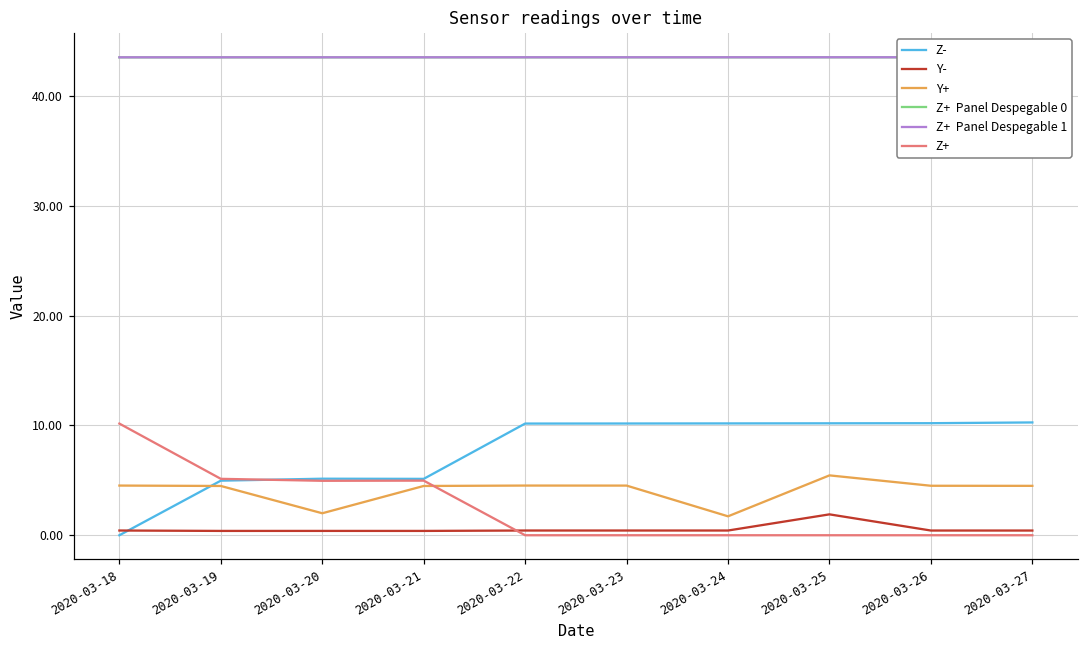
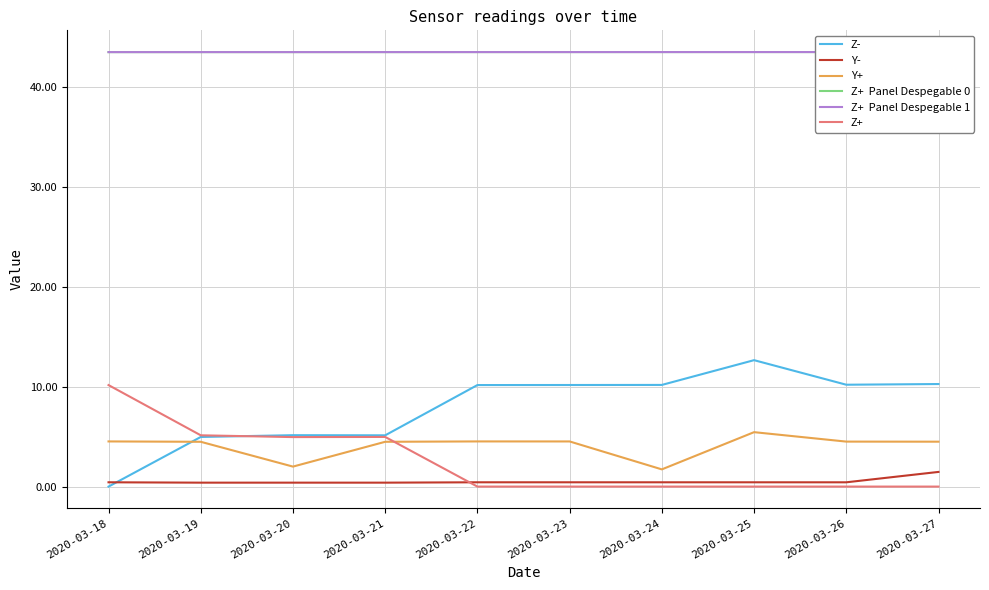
  {
    "Z-": {
      "2020-03-18": 0,
      "2020-03-22": 10,
      "2020-03-23": 10,
      "2020-03-24": 10,
-     "2020-03-25": 10,
+     "2020-03-25": 13,
      "2020-03-26": 10,
      "2020-03-27": 10
    },
    "Y-": {
      "2020-03-18": 0,
      "2020-03-19": 0,
      "2020-03-20": 0,
      "2020-03-21": 0,
      "2020-03-22": 0,
      "2020-03-23": 0,
      "2020-03-24": 0,
-     "2020-03-25": 2,
+     "2020-03-25": 0,
      "2020-03-26": 0,
-     "2020-03-27": 0
+     "2020-03-27": 1
    },
    "Y+": {
      "2020-03-18": 5,
      "2020-03-19": 4,
      "2020-03-20": 2,
      "2020-03-21": 4,
      "2020-03-22": 5,
      "2020-03-23": 5,
      "2020-03-24": 2,
      "2020-03-25": 5,
      "2020-03-26": 5,
      "2020-03-27": 4
    },
    "Z+ Panel Despegable 1": {
      "2020-03-18": 44,
      "2020-03-19": 44,
      "2020-03-20": 44,
      "2020-03-21": 44,
      "2020-03-22": 44,
      "2020-03-23": 44,
      "2020-03-24": 44,
      "2020-03-25": 44
    },
    "Z+": {
      "2020-03-18": 10,
      "2020-03-22": 0,
      "2020-03-23": 0,
      "2020-03-24": 0,
      "2020-03-25": 0,
      "2020-03-26": 0,
      "2020-03-27": 0
    }
  }
